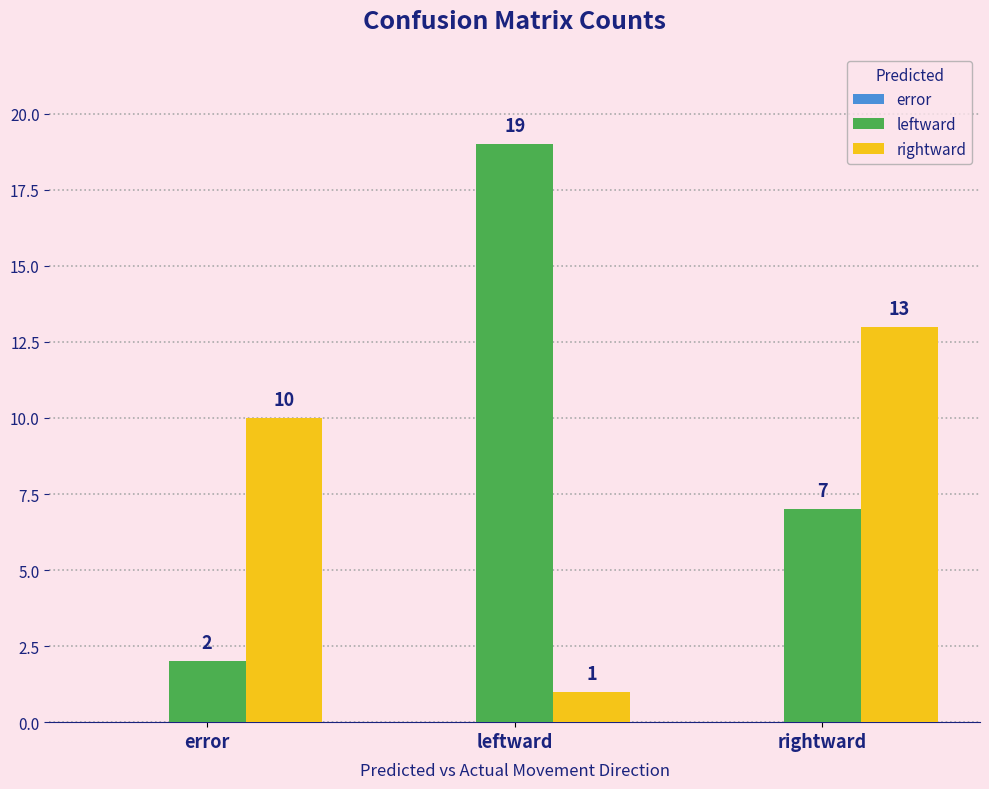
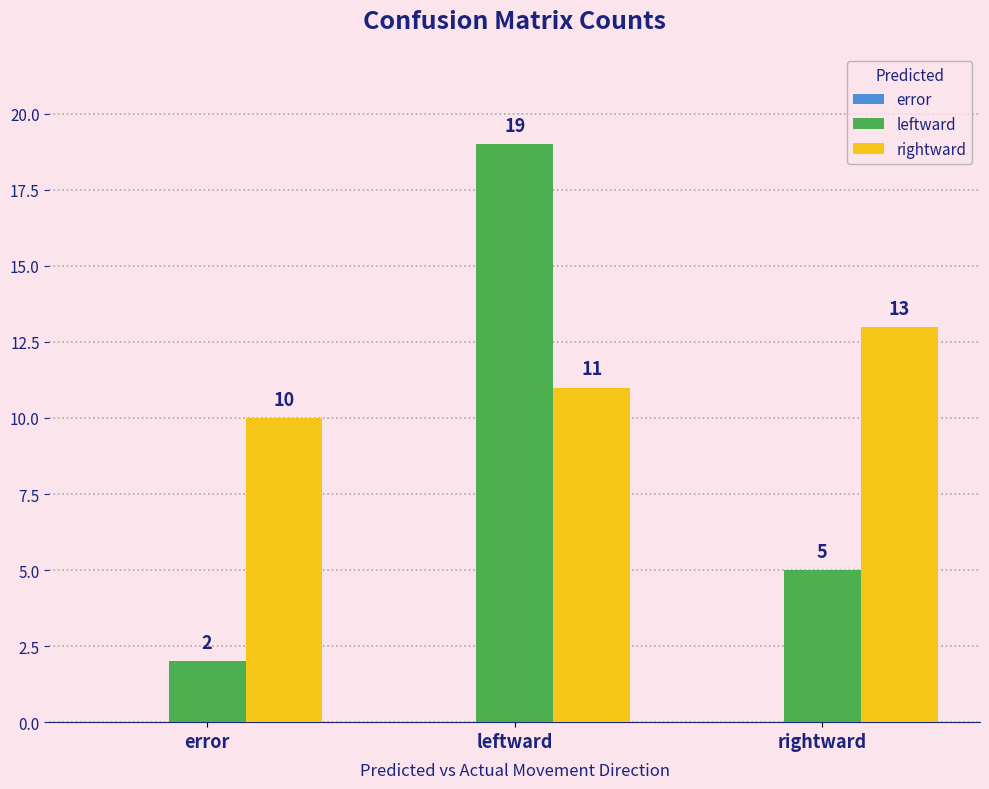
  {
    "error": {
      "error": 0.0,
      "leftward": 0.0,
      "rightward": 0.0
    },
    "leftward": {
      "error": 2,
      "leftward": 19,
-     "rightward": 7
+     "rightward": 5
    },
    "rightward": {
      "error": 10,
-     "leftward": 1,
+     "leftward": 11,
      "rightward": 13
    }
  }
